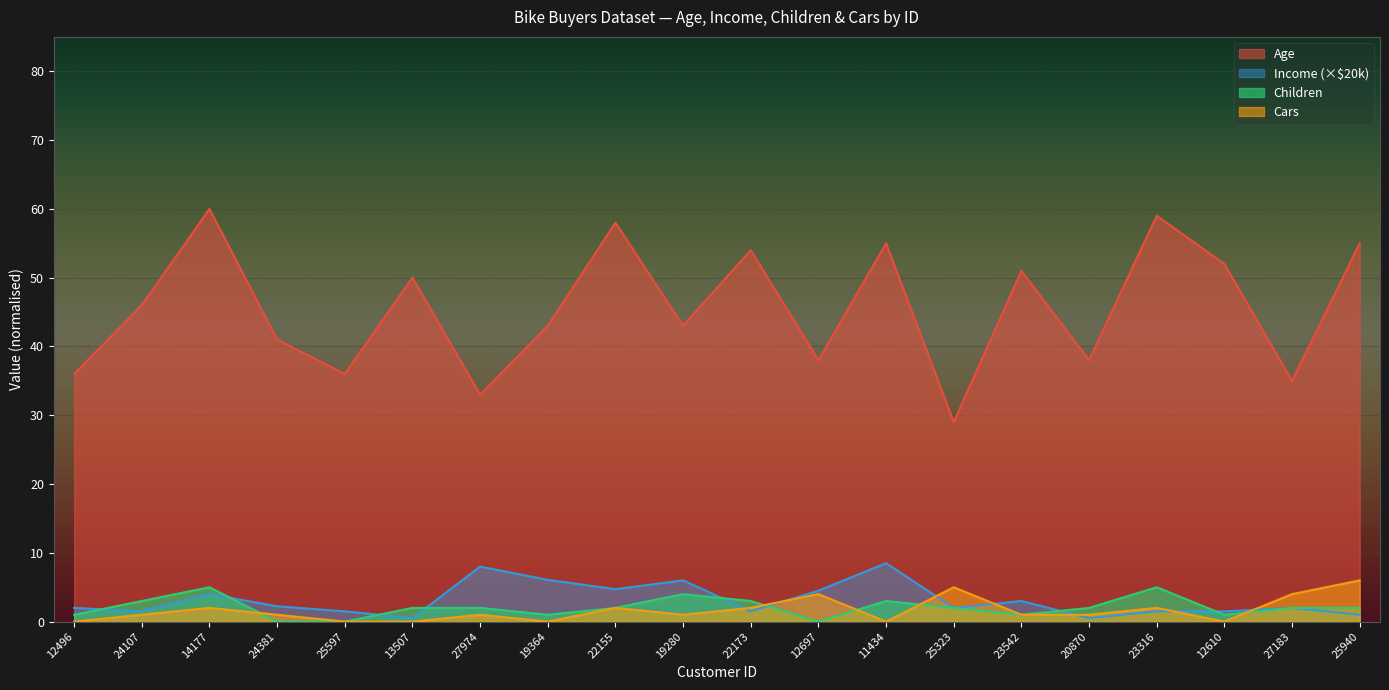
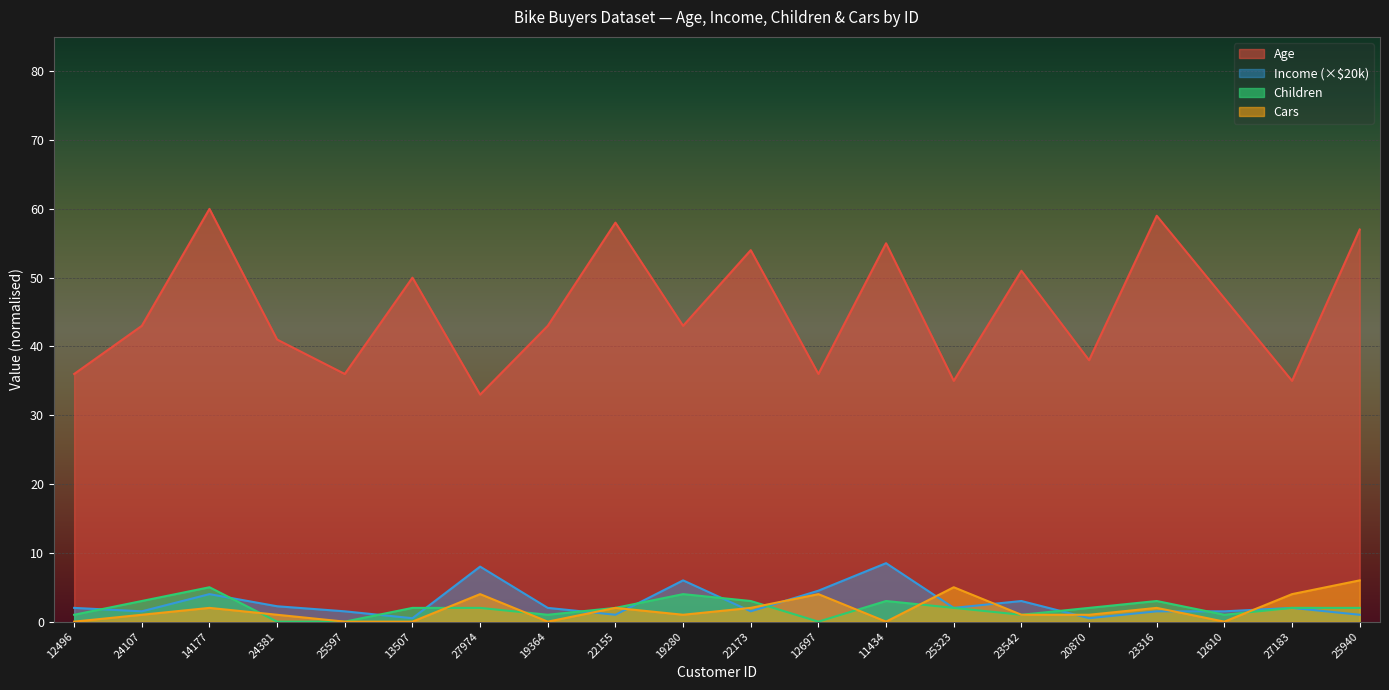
  {
    "Age": {
      "12496": 36,
-     "24107": 46,
+     "24107": 43,
      "14177": 60,
      "24381": 41,
      "25597": 36,
      "13507": 50,
      "27974": 33,
      "19364": 43,
      "22155": 58,
      "19280": 43,
      "22173": 54,
-     "12697": 38,
+     "12697": 36,
      "11434": 55,
-     "25323": 29,
+     "25323": 35,
      "23542": 51,
      "20870": 38,
      "23316": 59,
-     "12610": 52,
+     "12610": 47,
      "27183": 35,
-     "25940": 55
+     "25940": 57
    },
    "Income (×$20k)": {
      "12496": 2,
      "24107": 2,
      "14177": 4,
      "24381": 2,
      "25597": 2,
      "13507": 1,
      "27974": 8,
-     "19364": 6,
-     "22155": 5,
+     "19364": 2,
+     "22155": 1,
      "19280": 6,
      "22173": 2,
      "12697": 5,
      "11434": 9,
      "23542": 3,
      "20870": 1,
      "23316": 2,
      "12610": 2,
      "25940": 1
    },
    "Children": {
      "12496": 1,
      "24107": 3,
      "14177": 5,
      "24381": 0,
      "13507": 2,
      "27974": 2,
      "19364": 1,
      "19280": 4,
      "22173": 3,
      "12697": 0,
      "11434": 3,
      "20870": 2,
-     "23316": 5,
+     "23316": 3,
      "12610": 1,
      "25940": 2
    },
    "Cars": {
      "12496": 0,
      "24107": 1,
      "14177": 2,
      "24381": 1,
      "13507": 0,
-     "27974": 1,
+     "27974": 4,
      "19364": 0,
      "19280": 1,
      "22173": 2,
      "12697": 4,
      "11434": 0,
      "25323": 5,
      "20870": 1,
      "23316": 2,
      "12610": 0,
      "27183": 4,
      "25940": 6
    }
  }
